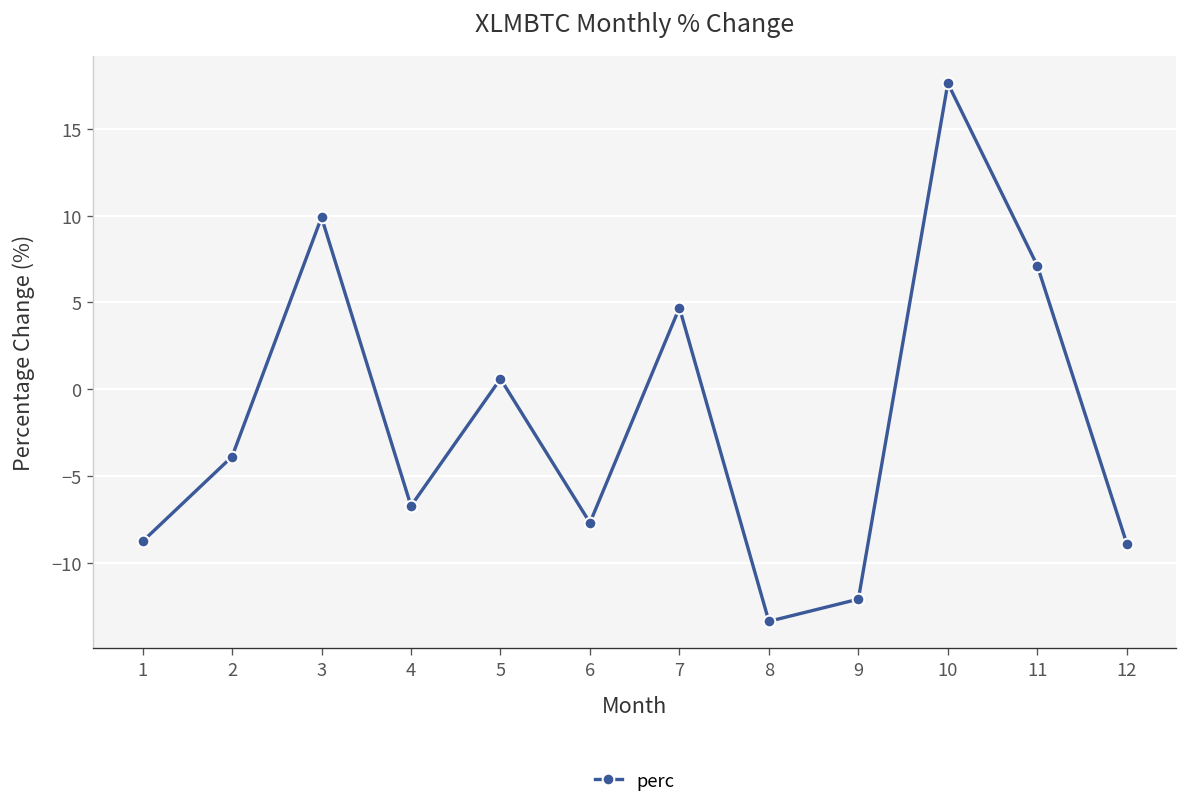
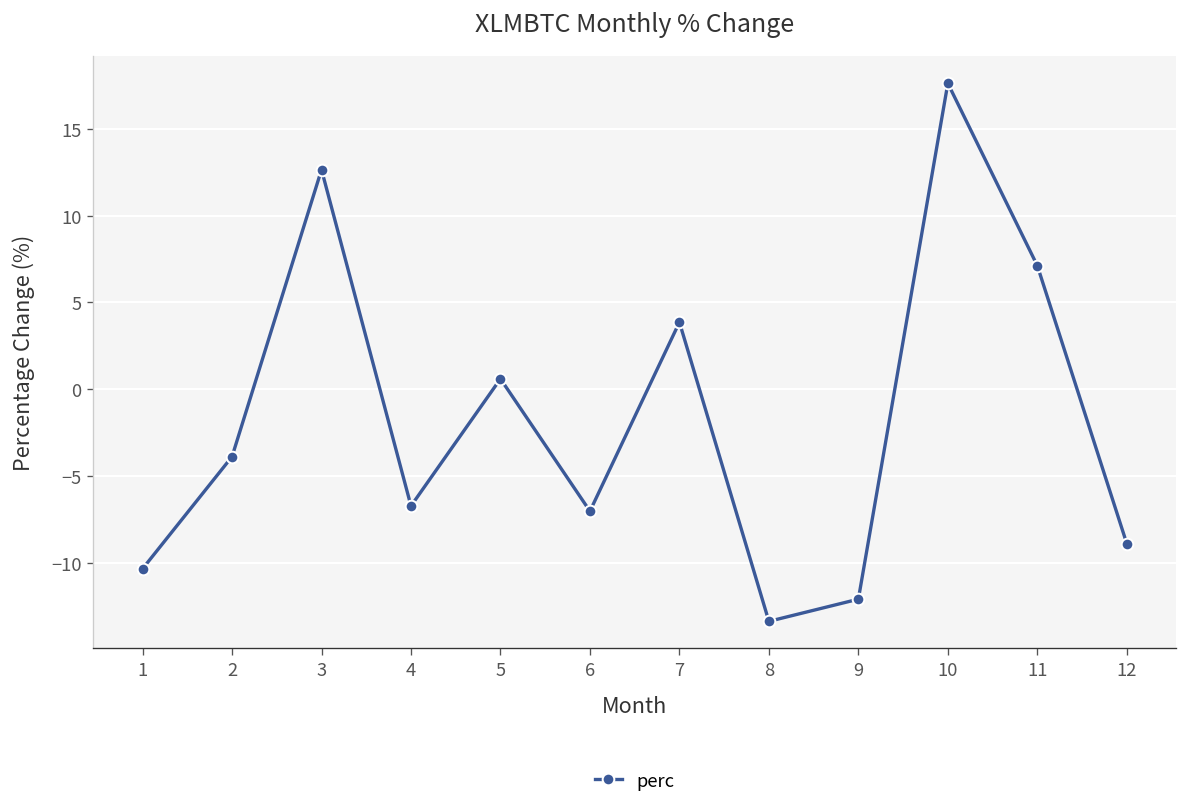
  {
-   "1": -8.8,
+   "1": -10.4,
    "2": -3.9,
-   "3": 9.9,
+   "3": 12.7,
    "4": -6.7,
    "5": 0.6,
-   "6": -7.7,
-   "7": 4.7,
+   "6": -7.0,
+   "7": 3.9,
    "8": -13.4,
    "9": -12.1,
    "10": 17.6,
    "11": 7.1,
    "12": -8.9
  }
